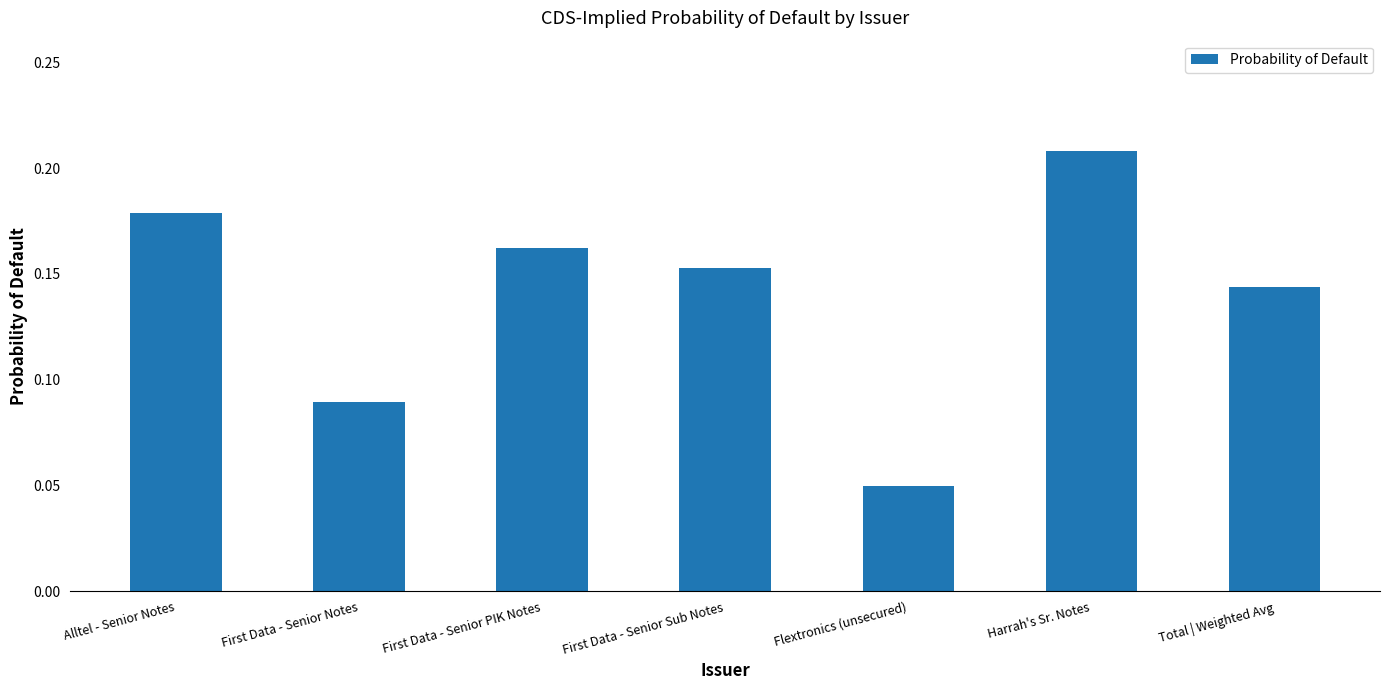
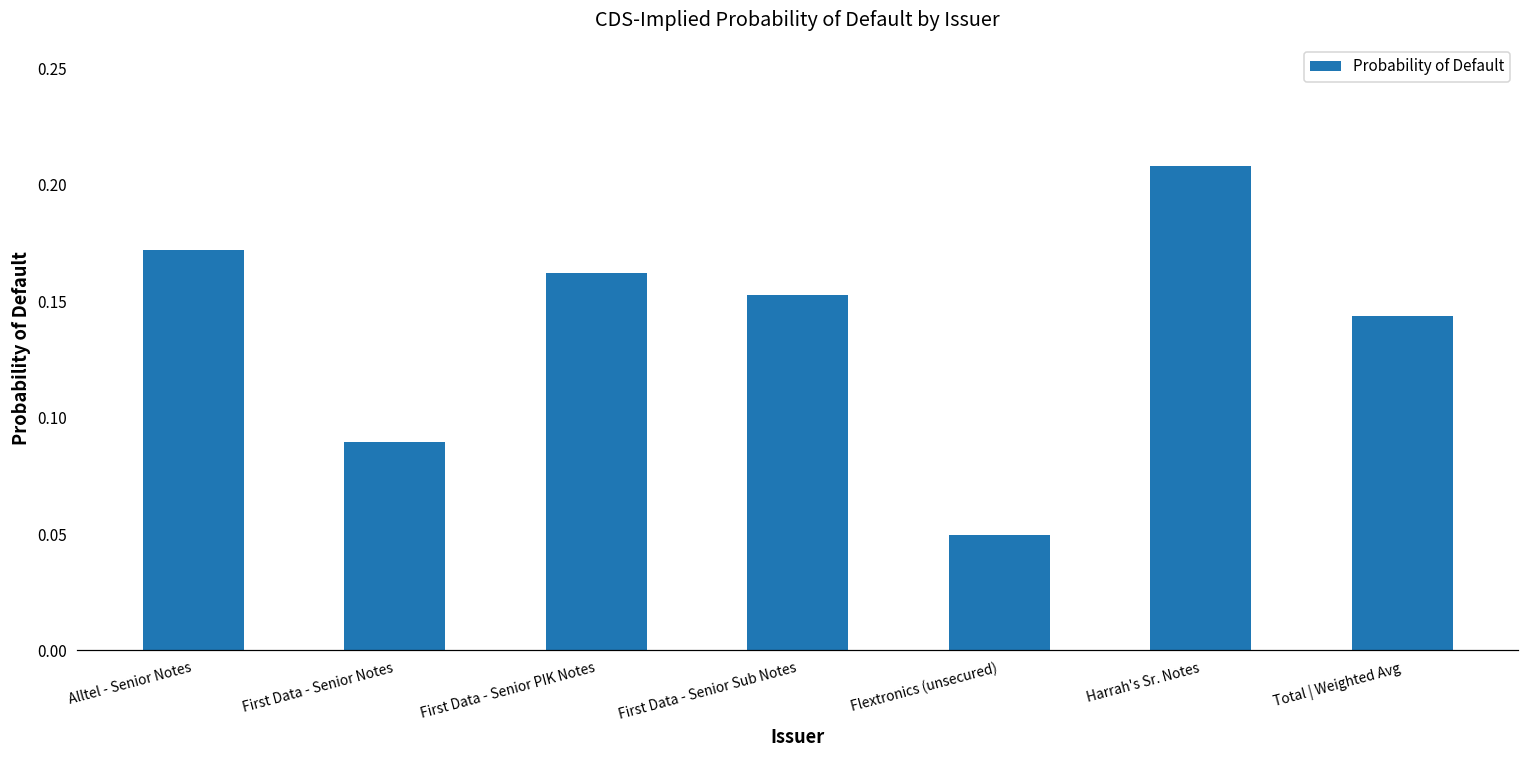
  {
-   "Alltel - Senior Notes": 0.179,
+   "Alltel - Senior Notes": 0.172,
    "First Data - Senior Notes": 0.090,
    "First Data - Senior PIK Notes": 0.162,
    "First Data - Senior Sub Notes": 0.153,
    "Flextronics (unsecured)": 0.050,
    "Harrah's Sr. Notes": 0.208,
    "Total | Weighted Avg": 0.144
  }
